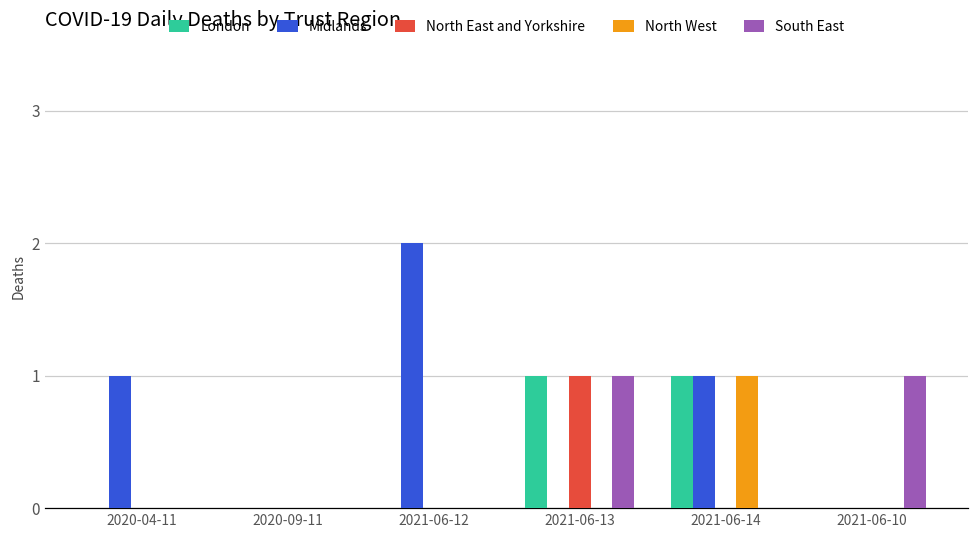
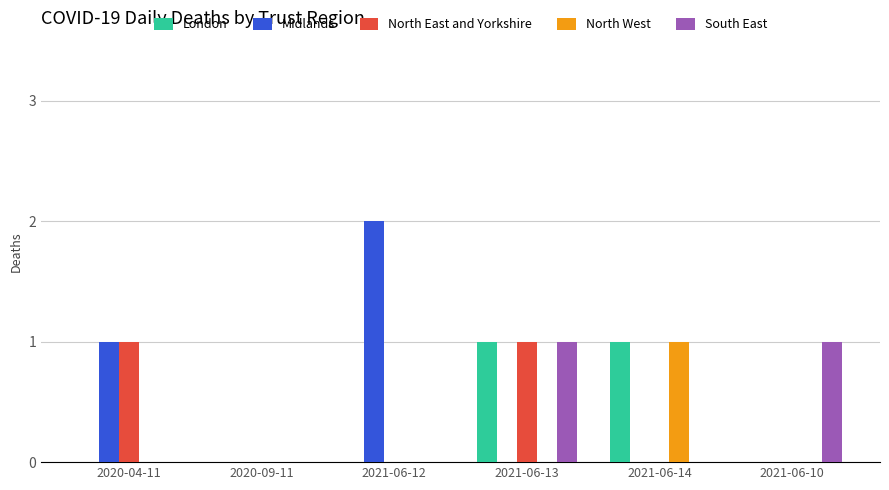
  {
    "London": {
      "2020-04-11": 0,
      "2020-09-11": 0,
      "2021-06-12": 0,
      "2021-06-13": 1,
      "2021-06-14": 1,
      "2021-06-10": 0
    },
    "Midlands": {
      "2020-04-11": 1,
      "2020-09-11": 0,
      "2021-06-12": 2,
      "2021-06-13": 0,
-     "2021-06-14": 1,
+     "2021-06-14": 0,
      "2021-06-10": 0
    },
    "North East and Yorkshire": {
-     "2020-04-11": 0,
+     "2020-04-11": 1,
      "2020-09-11": 0,
      "2021-06-12": 0,
      "2021-06-13": 1,
      "2021-06-14": 0,
      "2021-06-10": 0
    },
    "North West": {
      "2020-04-11": 0,
      "2020-09-11": 0,
      "2021-06-12": 0,
      "2021-06-13": 0,
      "2021-06-14": 1,
      "2021-06-10": 0
    },
    "South East": {
      "2020-04-11": 0,
      "2020-09-11": 0,
      "2021-06-12": 0,
      "2021-06-13": 1,
      "2021-06-14": 0,
      "2021-06-10": 1
    }
  }
